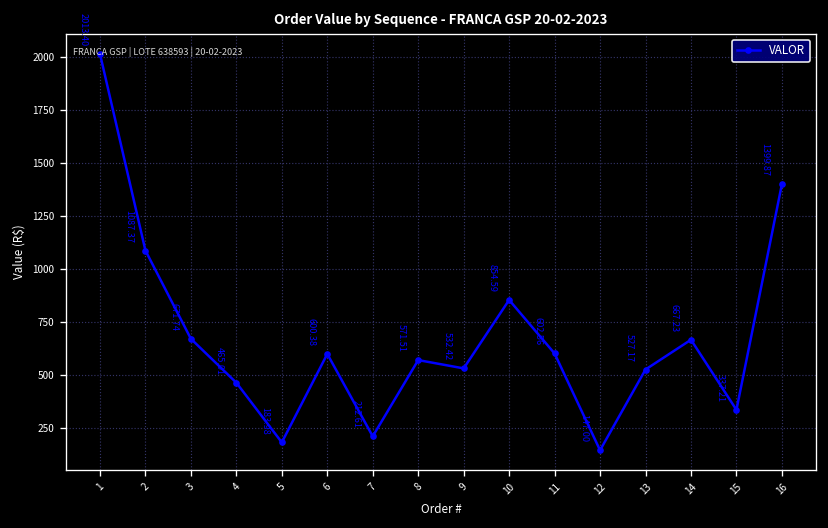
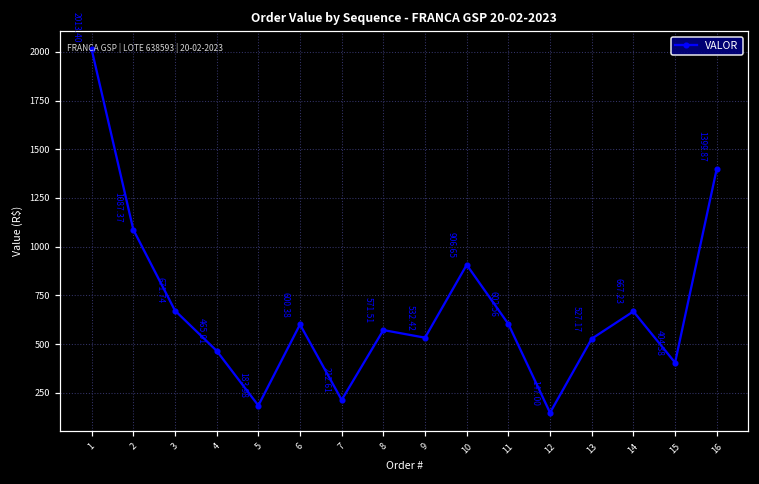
  {
    "1": 2013.40,
    "2": 1087.37,
    "3": 671.74,
    "4": 465.01,
    "5": 183.98,
    "6": 600.38,
    "7": 212.61,
    "8": 571.51,
    "9": 532.42,
-   "10": 854.59,
+   "10": 906.65,
    "11": 602.56,
    "12": 147.00,
    "13": 527.17,
    "14": 667.23,
-   "15": 337.21,
+   "15": 404.38,
    "16": 1399.87
  }
